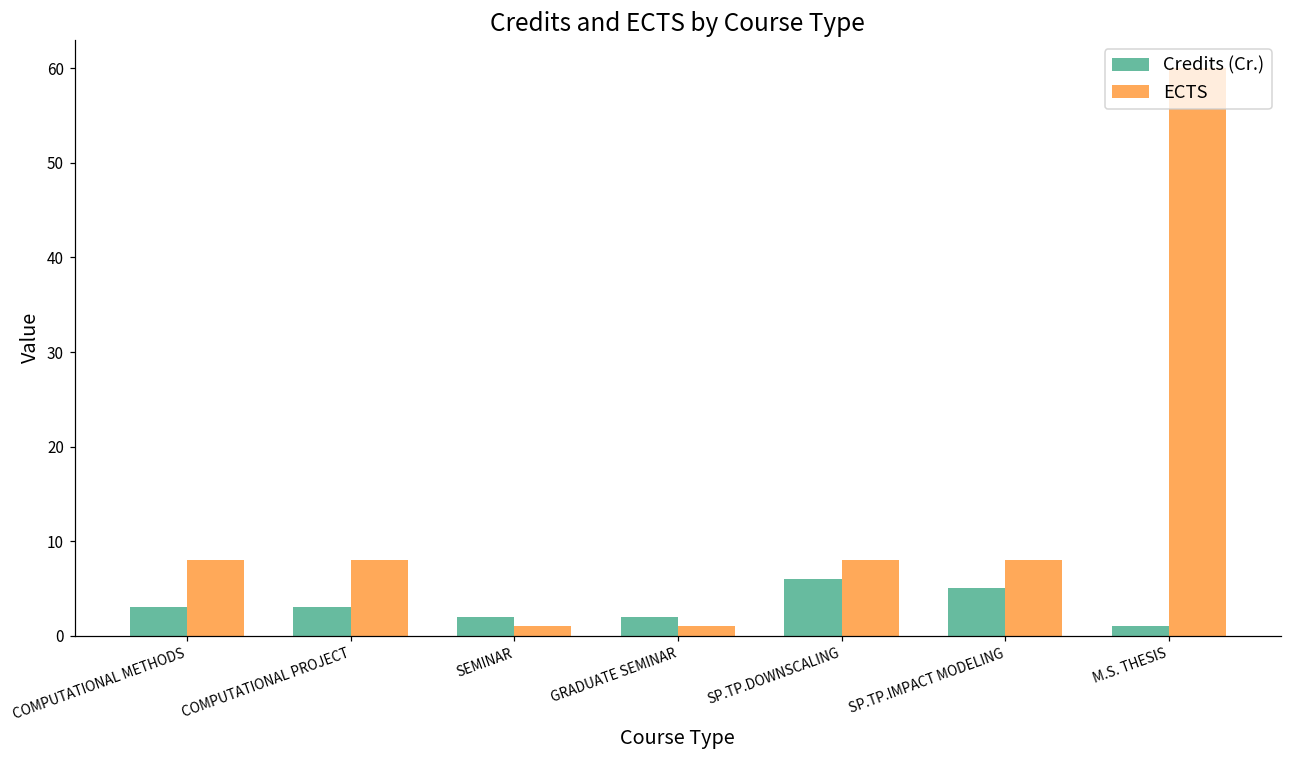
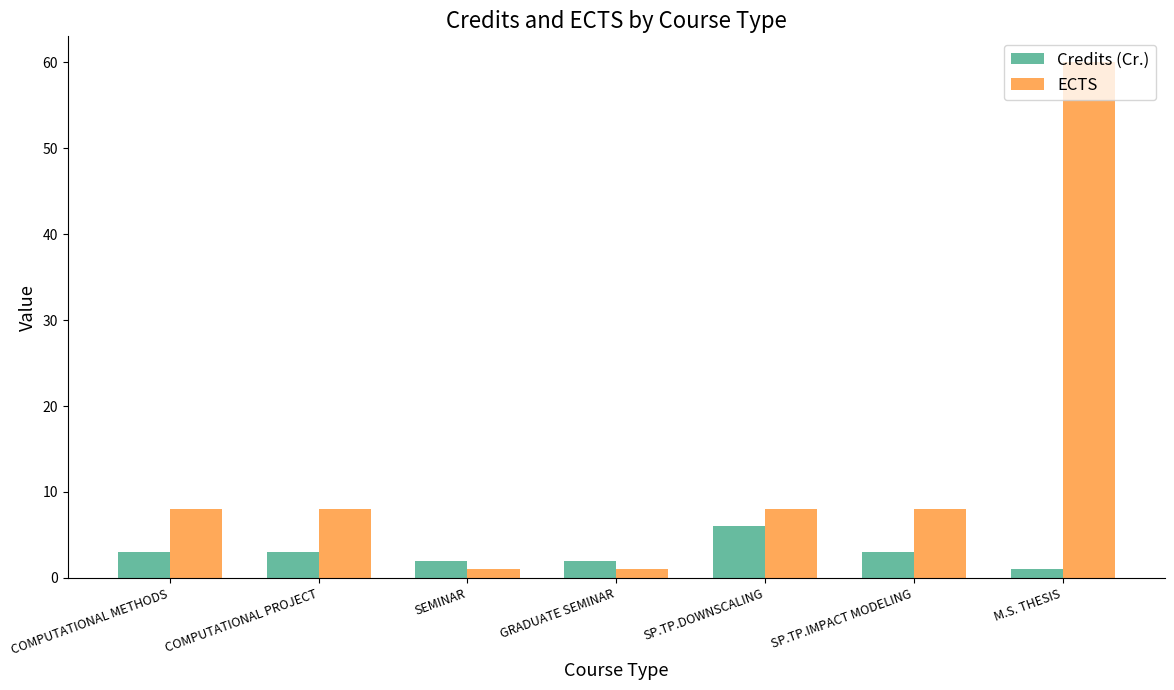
  {
    "Credits (Cr.)": {
      "COMPUTATIONAL METHODS": 3,
      "COMPUTATIONAL PROJECT": 3,
      "SEMINAR": 2,
      "GRADUATE SEMINAR": 2,
      "SP.TP.DOWNSCALING": 6,
-     "SP.TP.IMPACT MODELING": 5,
+     "SP.TP.IMPACT MODELING": 3,
      "M.S. THESIS": 1
    },
    "ECTS": {
      "COMPUTATIONAL METHODS": 8,
      "COMPUTATIONAL PROJECT": 8,
      "SEMINAR": 1,
      "GRADUATE SEMINAR": 1,
      "SP.TP.DOWNSCALING": 8,
      "SP.TP.IMPACT MODELING": 8
    }
  }
